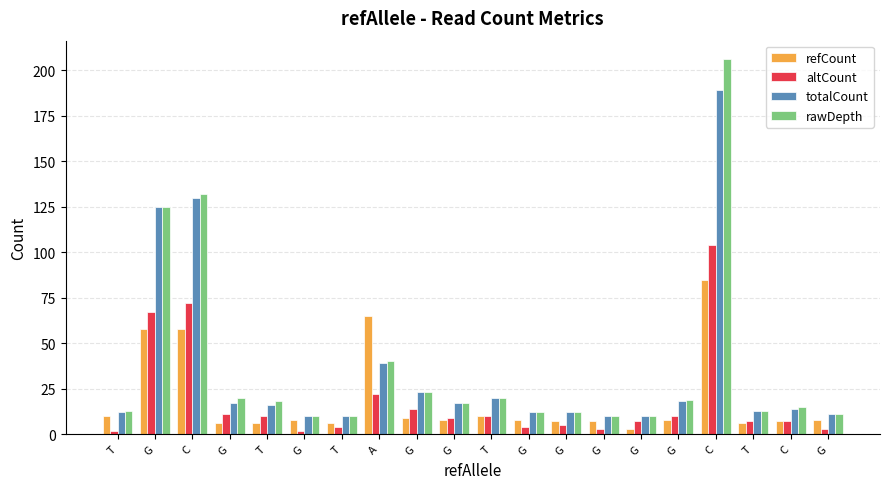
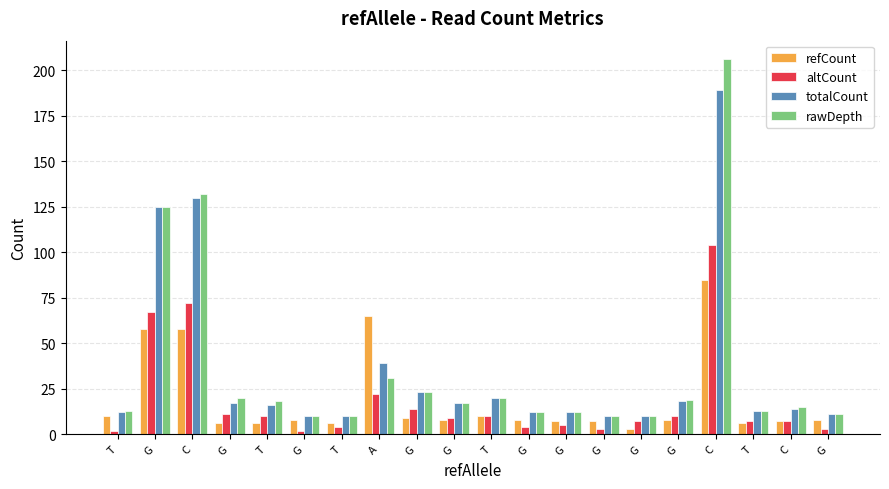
  {
    "refCount": {
      "A": 65
    },
    "altCount": {
      "A": 22
    },
    "totalCount": {
      "A": 39
    },
    "rawDepth": {
-     "A": 40
+     "A": 31
    }
  }
